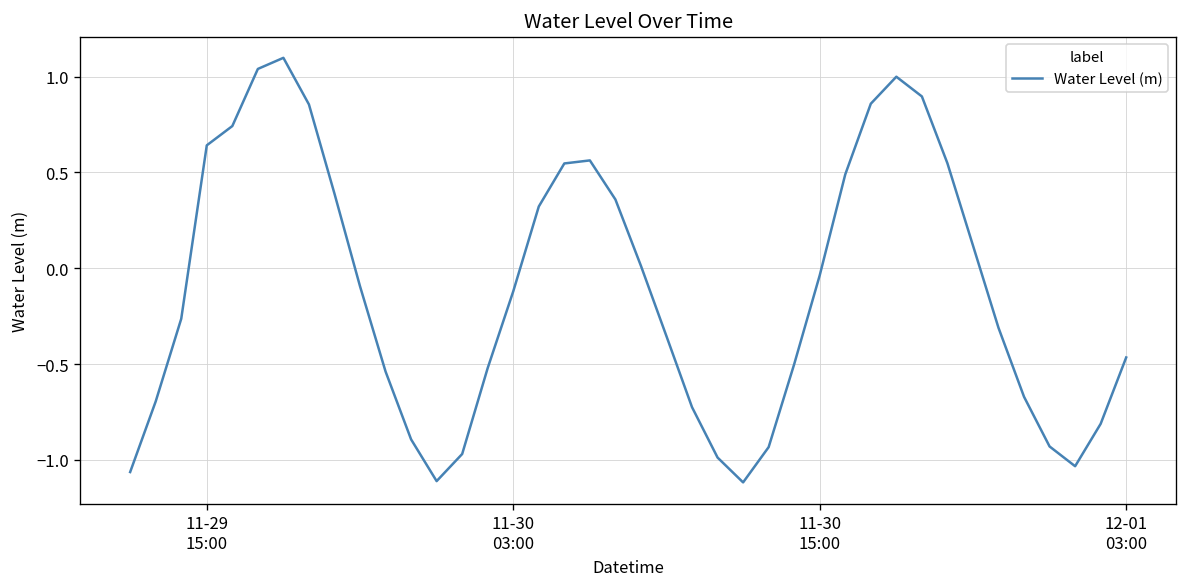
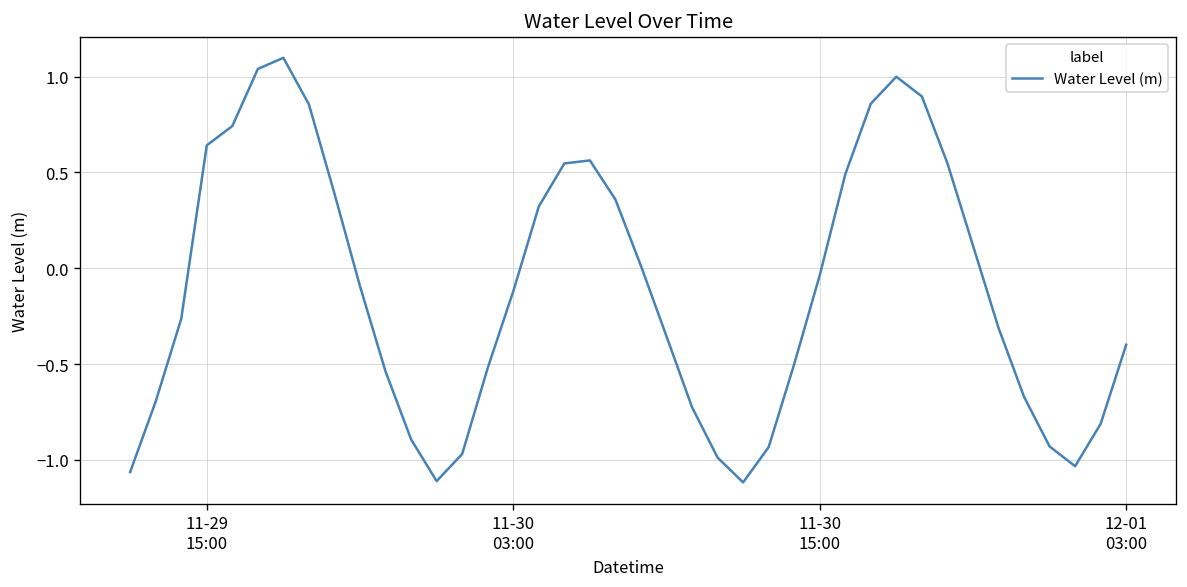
  {
    "11-29 15:00": 0.64,
    "11-30 03:00": -0.12,
    "11-30 15:00": -0.04,
-   "12-01 03:00": -0.47
+   "12-01 03:00": -0.40
  }
